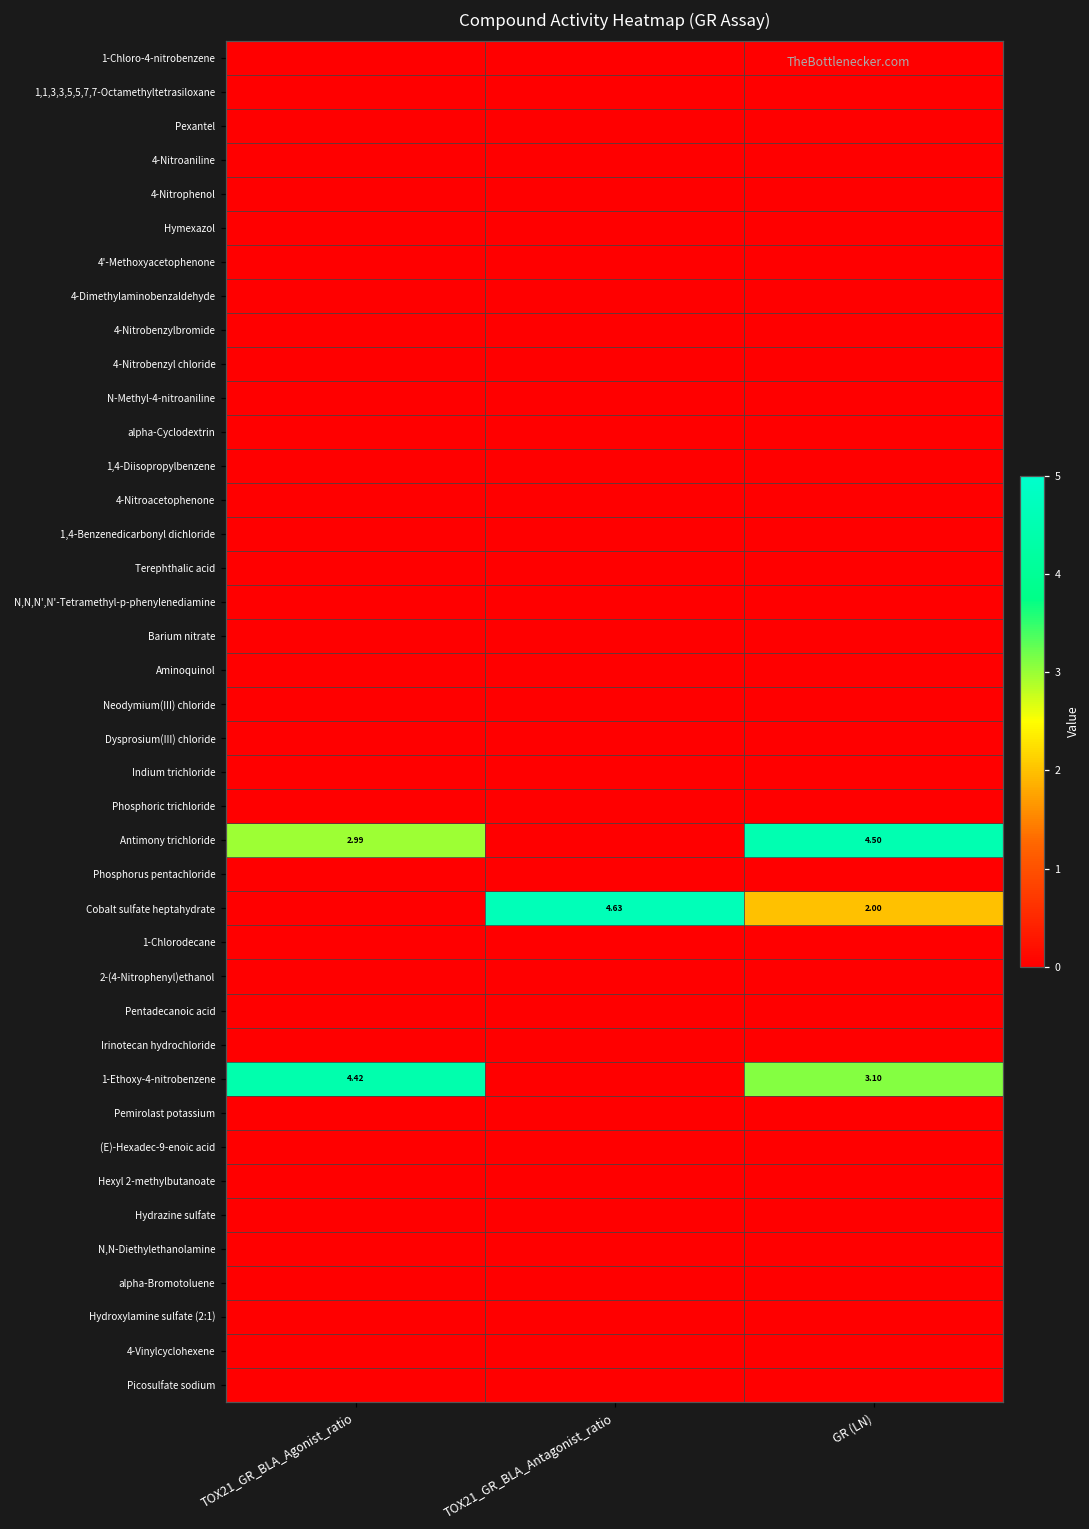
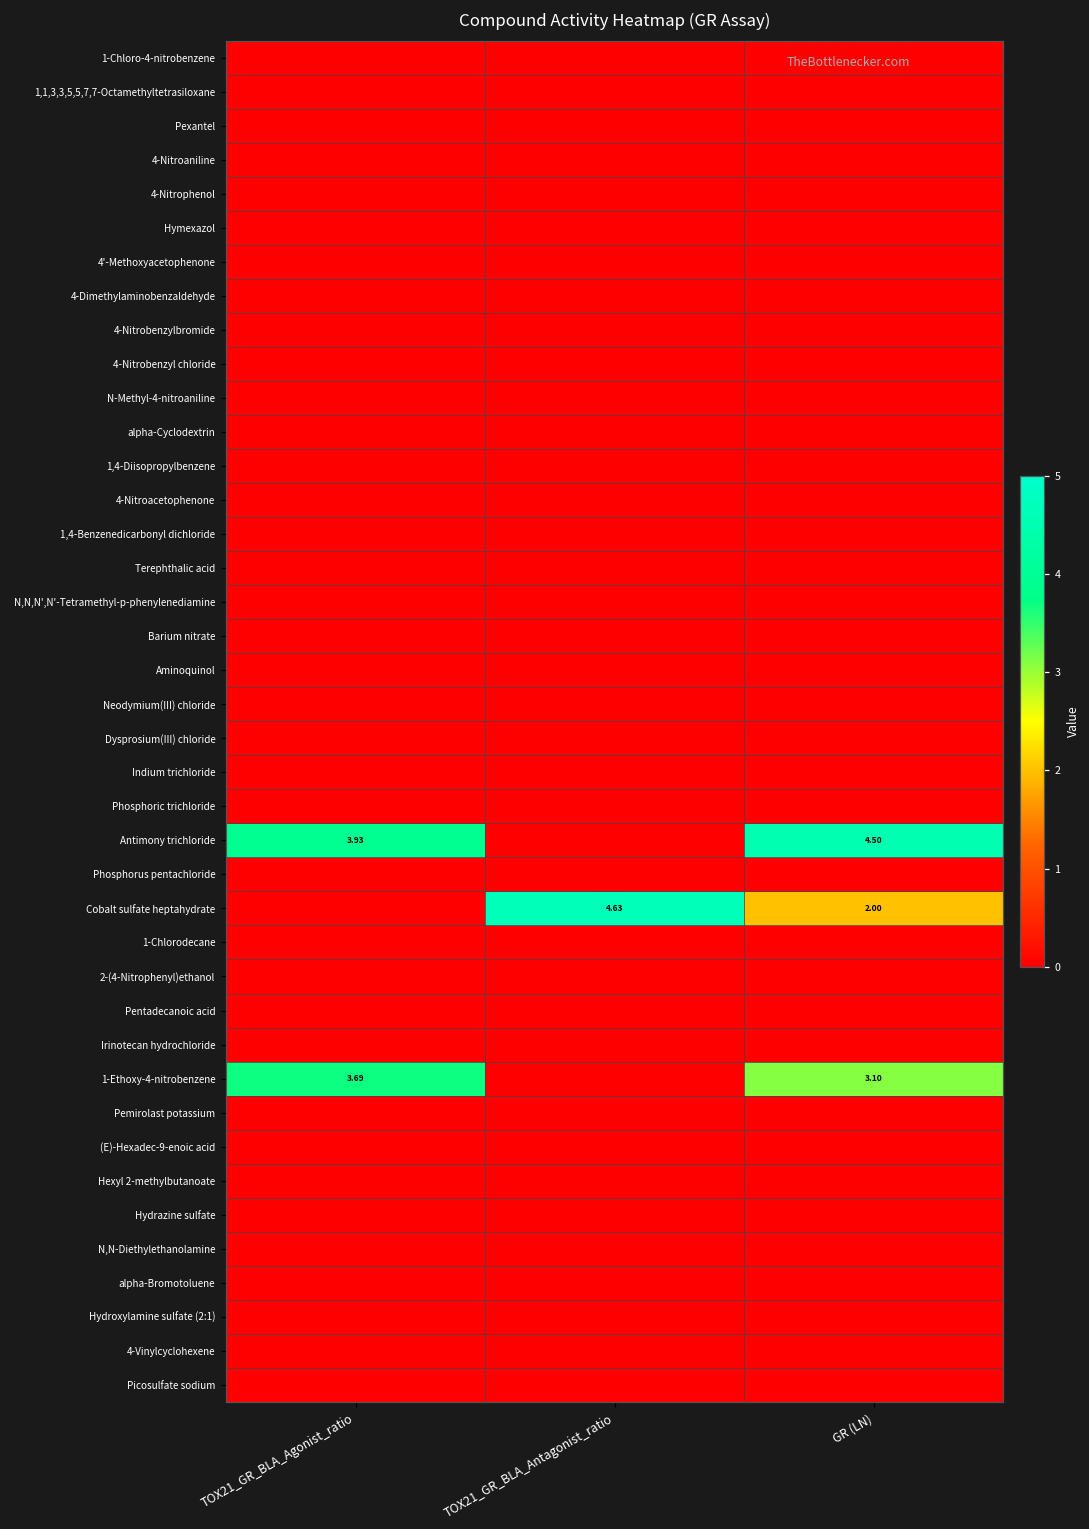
  {
    "Antimony trichloride": {
-     "TOX21_GR_BLA_Agonist_ratio": 2.99,
+     "TOX21_GR_BLA_Agonist_ratio": 3.93,
      "GR (LN)": 4.50
    },
    "Cobalt sulfate heptahydrate": {
      "TOX21_GR_BLA_Antagonist_ratio": 4.63,
      "GR (LN)": 2.00
    },
    "1-Ethoxy-4-nitrobenzene": {
-     "TOX21_GR_BLA_Agonist_ratio": 4.42,
+     "TOX21_GR_BLA_Agonist_ratio": 3.69,
      "GR (LN)": 3.10
    }
  }
